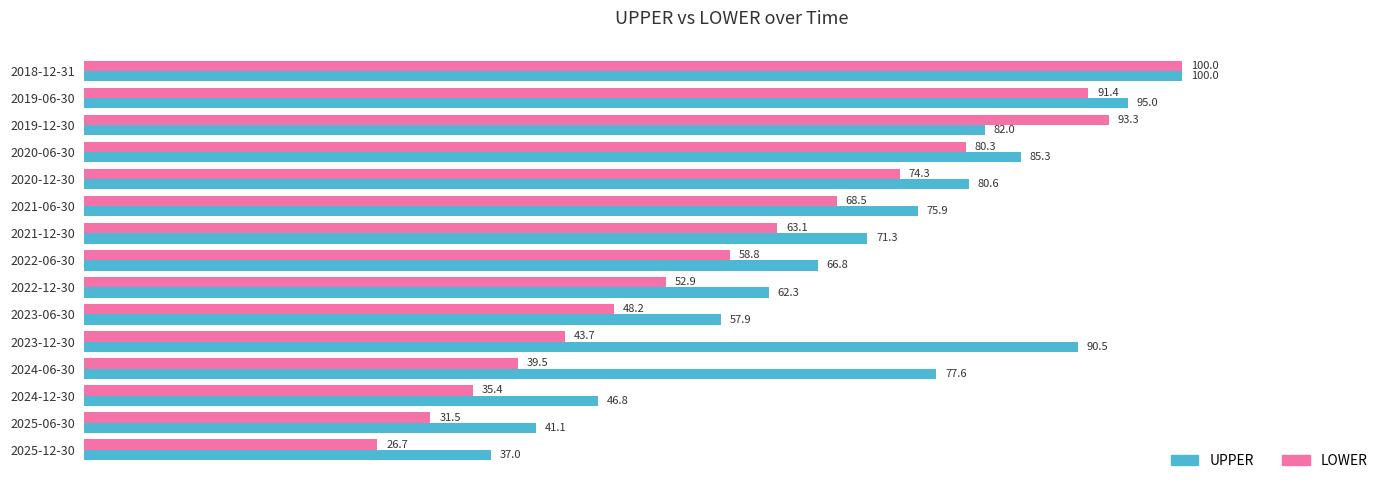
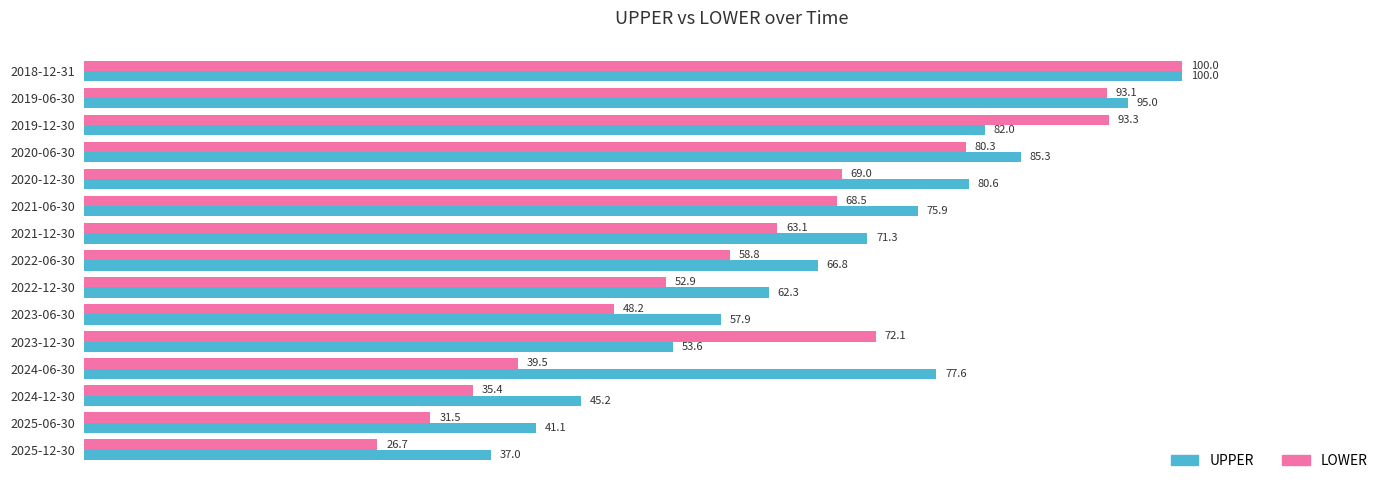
  {
    "UPPER": {
      "2018-12-31": 100.0,
      "2019-06-30": 95.0,
      "2019-12-30": 82.0,
      "2020-06-30": 85.3,
      "2020-12-30": 80.6,
      "2021-06-30": 75.9,
      "2021-12-30": 71.3,
      "2022-06-30": 66.8,
      "2022-12-30": 62.3,
      "2023-06-30": 57.9,
-     "2023-12-30": 90.5,
+     "2023-12-30": 53.6,
      "2024-06-30": 77.6,
-     "2024-12-30": 46.8,
+     "2024-12-30": 45.2,
      "2025-06-30": 41.1,
      "2025-12-30": 37.0
    },
    "LOWER": {
      "2018-12-31": 100.0,
-     "2019-06-30": 91.4,
+     "2019-06-30": 93.1,
      "2019-12-30": 93.3,
      "2020-06-30": 80.3,
-     "2020-12-30": 74.3,
+     "2020-12-30": 69.0,
      "2021-06-30": 68.5,
      "2021-12-30": 63.1,
      "2022-06-30": 58.8,
      "2022-12-30": 52.9,
      "2023-06-30": 48.2,
-     "2023-12-30": 43.7,
+     "2023-12-30": 72.1,
      "2024-06-30": 39.5,
      "2024-12-30": 35.4,
      "2025-06-30": 31.5,
      "2025-12-30": 26.7
    }
  }
